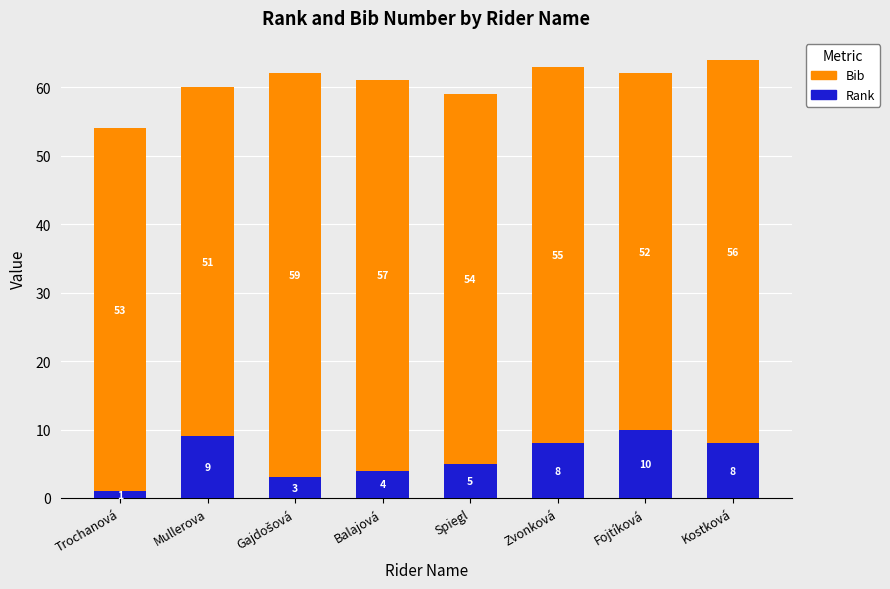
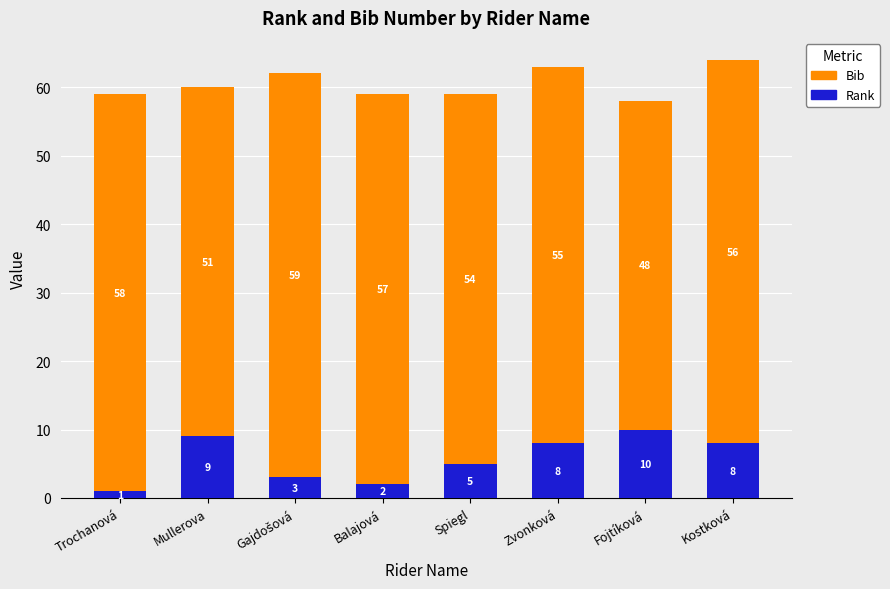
  {
    "Rank": {
      "Trochanová": 1,
      "Mullerova": 9,
      "Gajdošová": 3,
-     "Balajová": 4,
+     "Balajová": 2,
      "Spiegl": 5,
      "Zvonková": 8,
      "Fojtíková": 10,
      "Kostková": 8
    },
    "Bib": {
-     "Trochanová": 53,
+     "Trochanová": 58,
      "Mullerova": 51,
      "Gajdošová": 59,
      "Balajová": 57,
      "Spiegl": 54,
      "Zvonková": 55,
-     "Fojtíková": 52,
+     "Fojtíková": 48,
      "Kostková": 56
    }
  }
